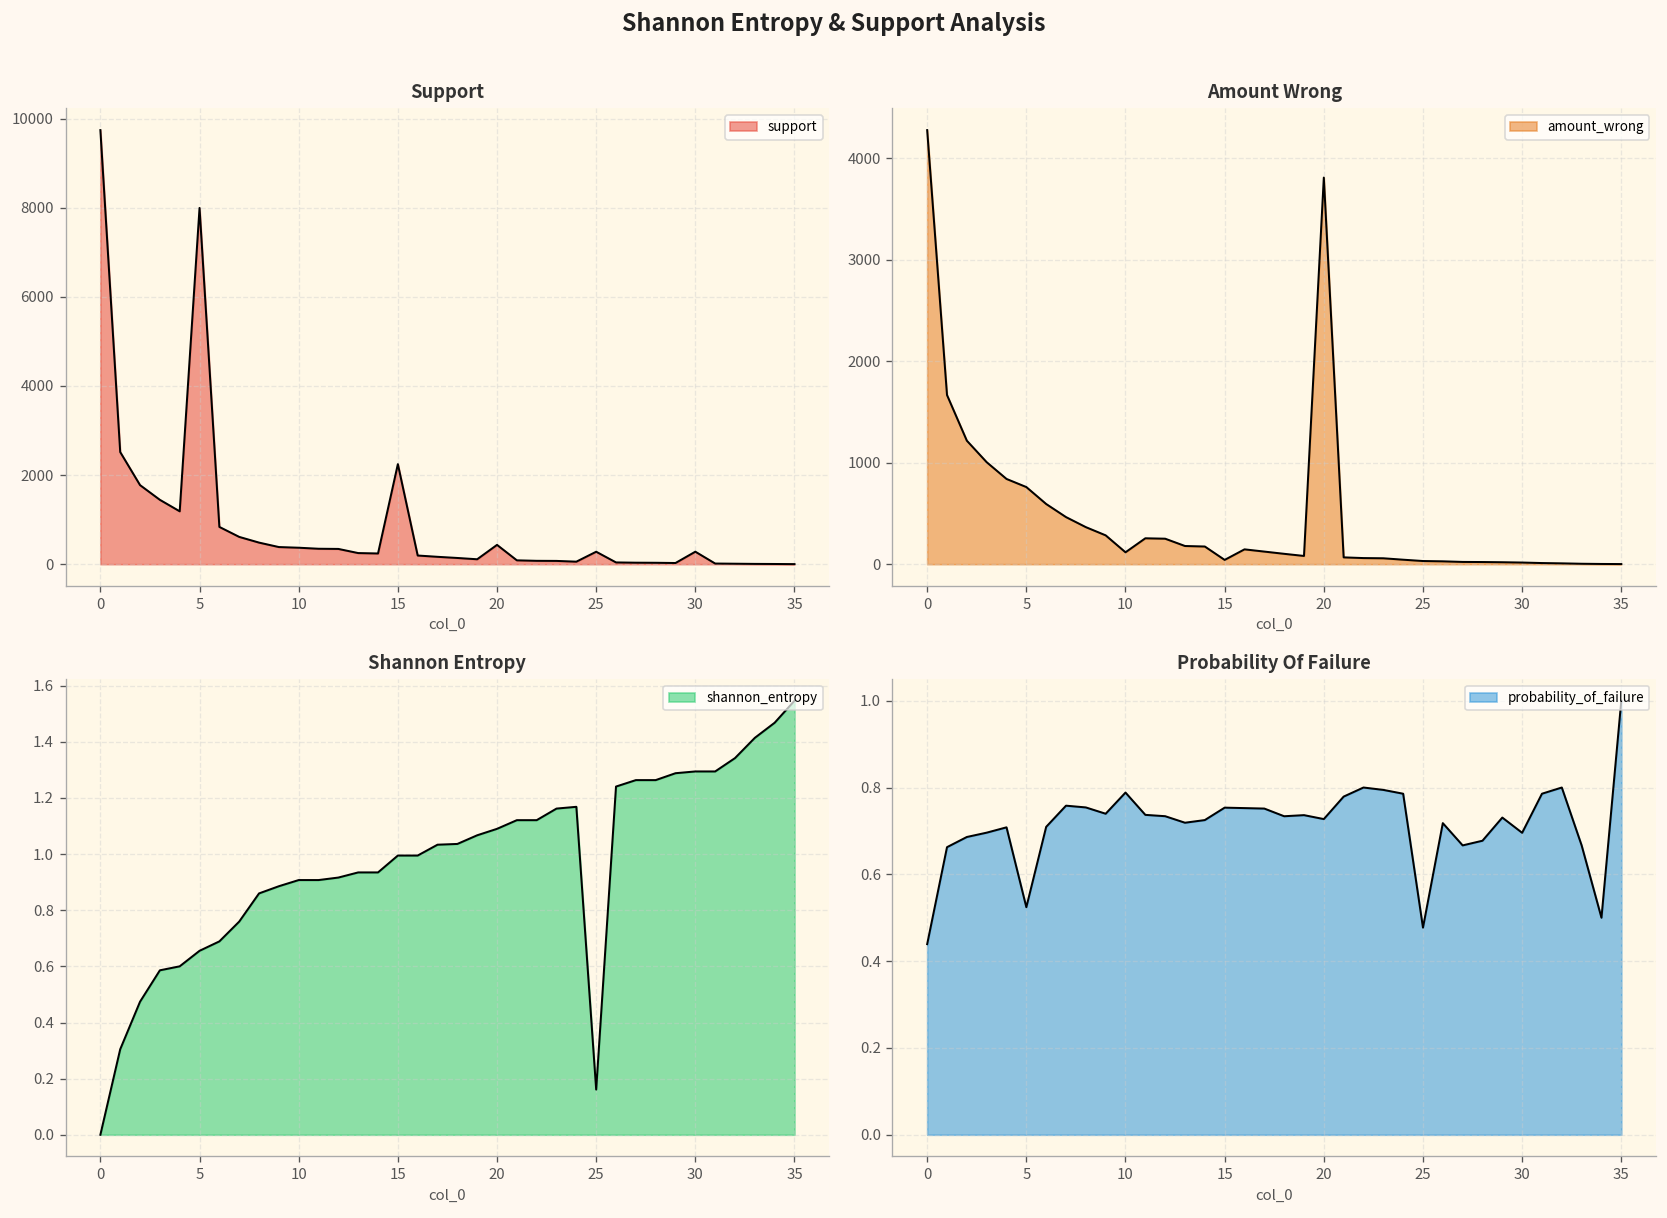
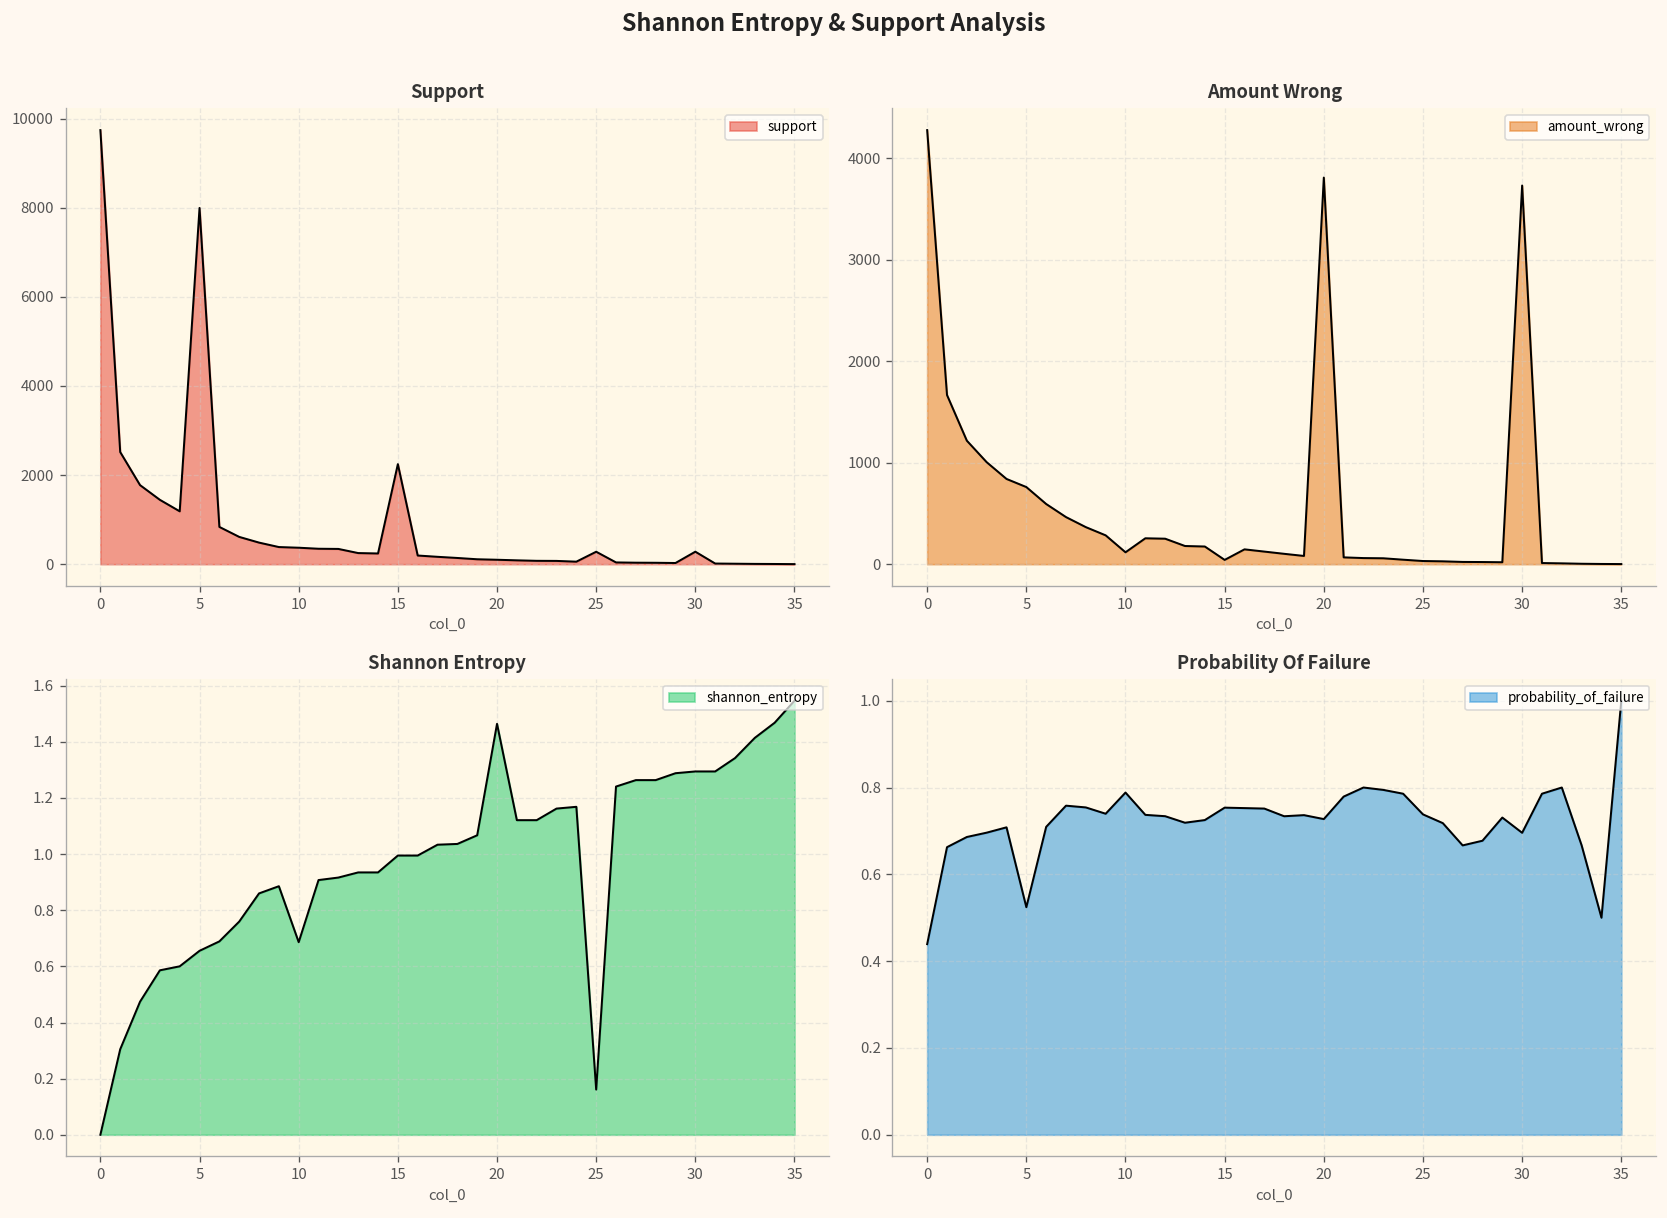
  {
    "Support": {
      "0": 9700,
      "5": 8000,
      "10": 400,
      "15": 2200,
-     "20": 400,
+     "20": 100,
      "25": 300,
      "30": 300,
      "35": 0
    },
    "Amount Wrong": {
      "0": 4300,
      "5": 800,
      "10": 100,
      "15": 0,
      "20": 3800,
      "25": 0,
-     "30": 0,
+     "30": 3700,
      "35": 0
    },
    "Shannon Entropy": {
      "0": 0.00,
      "5": 0.66,
-     "10": 0.91,
+     "10": 0.69,
      "15": 0.99,
-     "20": 1.09,
+     "20": 1.46,
      "25": 0.16,
      "30": 1.29
    },
    "Probability Of Failure": {
      "0": 0.44,
      "5": 0.52,
      "10": 0.79,
      "15": 0.75,
      "20": 0.73,
-     "25": 0.48,
+     "25": 0.74,
      "30": 0.70
    }
  }
